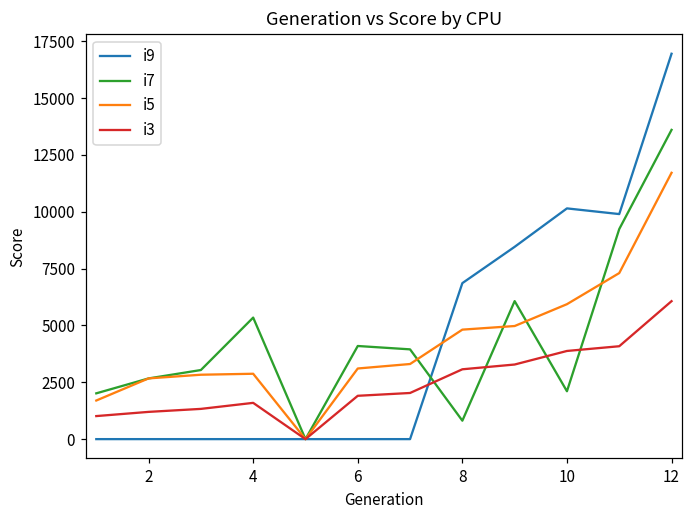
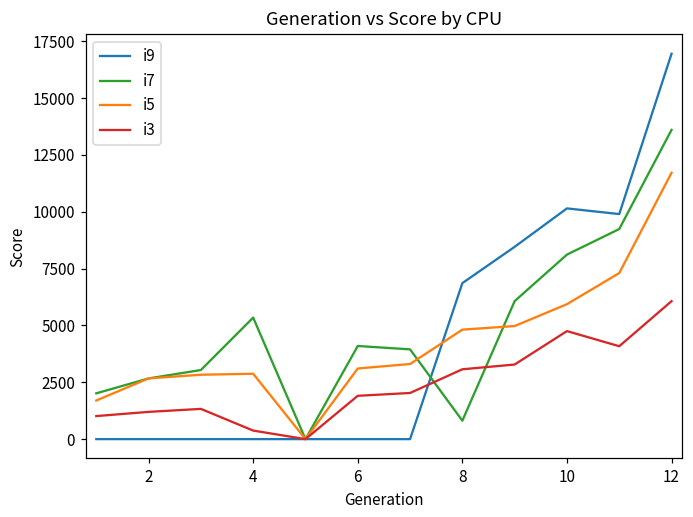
  {
    "i9": {
      "2": 0,
      "4": 0,
      "6": 0,
      "8": 6900,
      "10": 10100,
      "12": 17000
    },
    "i7": {
      "4": 5300,
      "6": 4100,
      "8": 800,
-     "10": 2100,
+     "10": 8100,
      "12": 13600
    },
    "i5": {
      "4": 2900,
      "6": 3100,
      "8": 4800,
      "10": 5900,
      "12": 11700
    },
    "i3": {
      "2": 1200,
-     "4": 1600,
+     "4": 400,
      "6": 1900,
      "8": 3100,
-     "10": 3900,
+     "10": 4800,
      "12": 6100
    }
  }
